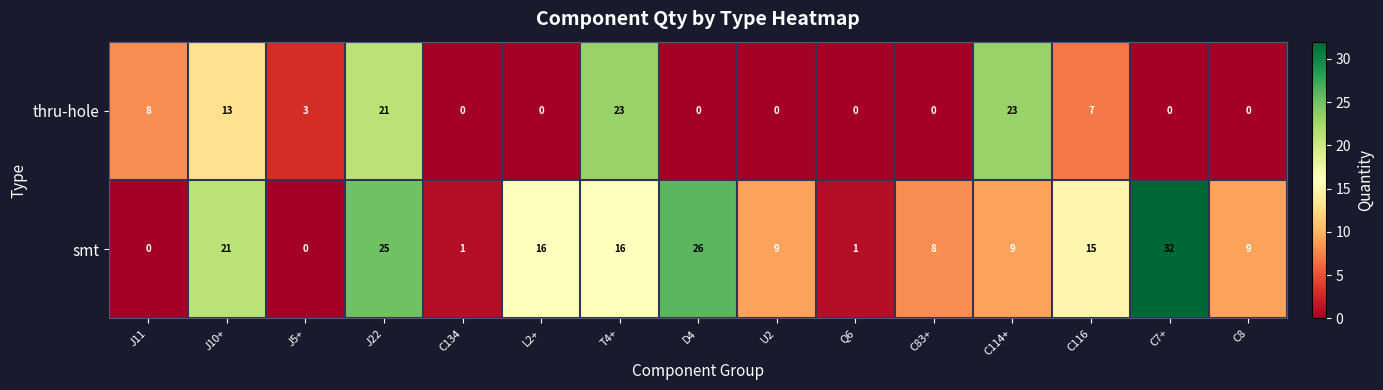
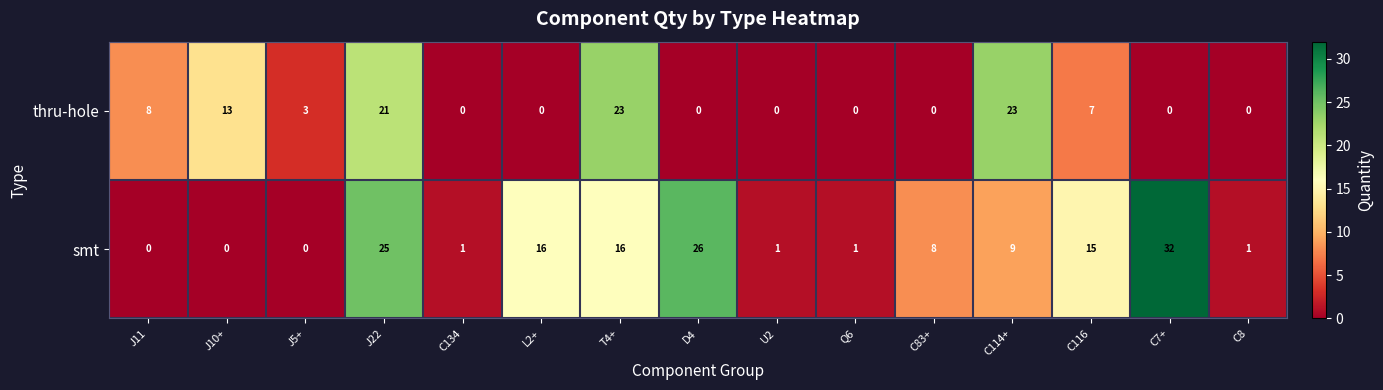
  {
    "thru-hole": {
      "J11": 8,
      "J10+": 13,
      "J5+": 3,
      "J22": 21,
      "C134": 0,
      "L2+": 0,
      "T4+": 23,
      "D4": 0,
      "U2": 0,
      "Q6": 0,
      "C83+": 0,
      "C114+": 23,
      "C116": 7,
      "C7+": 0,
      "C8": 0
    },
    "smt": {
      "J11": 0,
-     "J10+": 21,
+     "J10+": 0,
      "J5+": 0,
      "J22": 25,
      "C134": 1,
      "L2+": 16,
      "T4+": 16,
      "D4": 26,
-     "U2": 9,
+     "U2": 1,
      "Q6": 1,
      "C83+": 8,
      "C114+": 9,
      "C116": 15,
      "C7+": 32,
-     "C8": 9
+     "C8": 1
    }
  }
